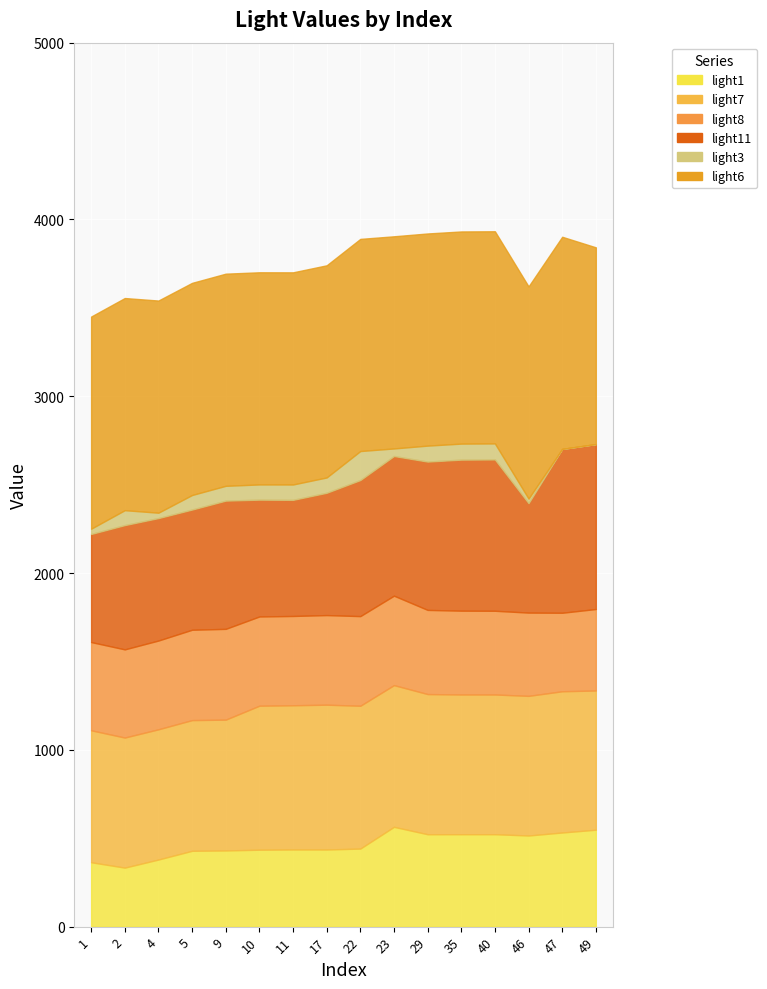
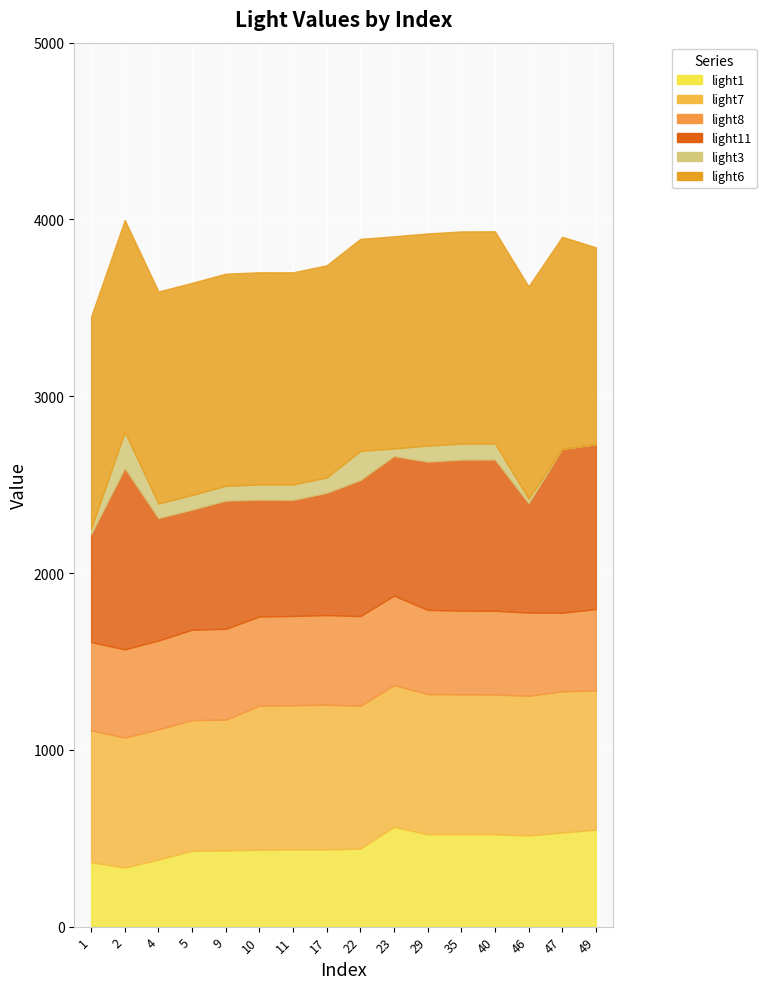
  {
    "light11": {
      "1": 610,
-     "2": 700,
+     "2": 1030,
      "4": 690,
      "5": 680,
      "9": 730,
      "10": 660,
      "11": 660,
      "17": 690,
      "22": 770,
      "23": 790,
      "29": 840,
      "35": 850,
      "40": 860,
      "46": 620
    },
    "light3": {
      "1": 30,
-     "2": 80,
-     "4": 30,
+     "2": 200,
+     "4": 80,
      "5": 80,
      "9": 80,
      "10": 90,
      "11": 90,
      "17": 90,
      "22": 160,
      "23": 40,
      "29": 90,
      "35": 90,
      "40": 90,
      "46": 30
    }
  }
